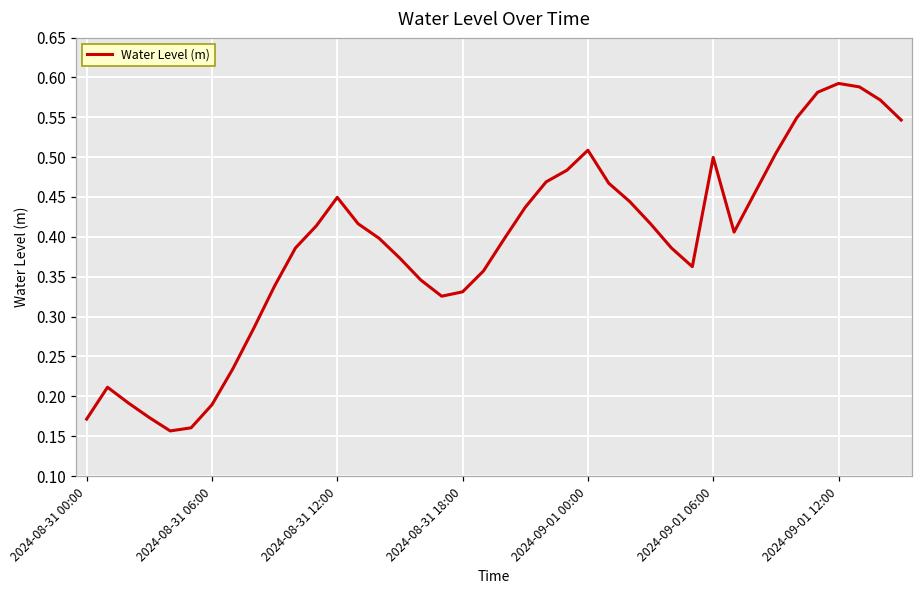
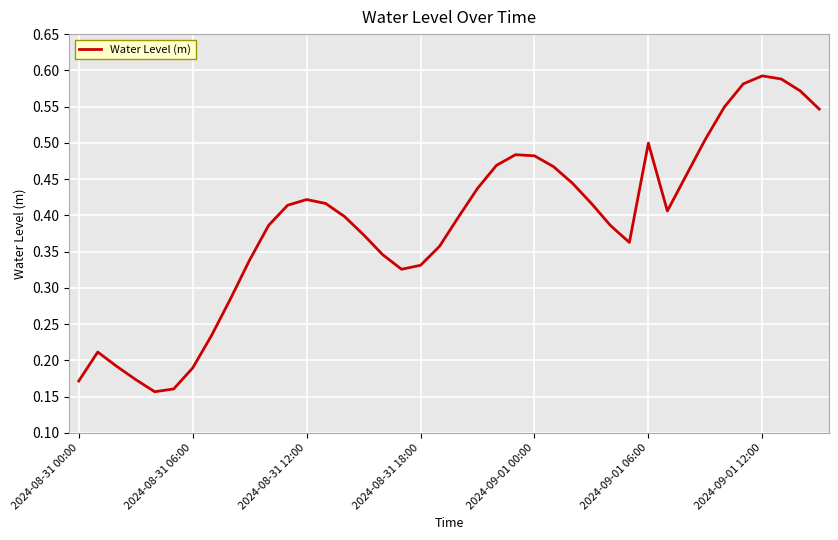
  {
    "2024-08-31 00:00": 0.17,
    "2024-08-31 06:00": 0.19,
-   "2024-08-31 12:00": 0.45,
+   "2024-08-31 12:00": 0.42,
    "2024-08-31 18:00": 0.33,
-   "2024-09-01 00:00": 0.51,
+   "2024-09-01 00:00": 0.48,
    "2024-09-01 06:00": 0.50,
    "2024-09-01 12:00": 0.59
  }
